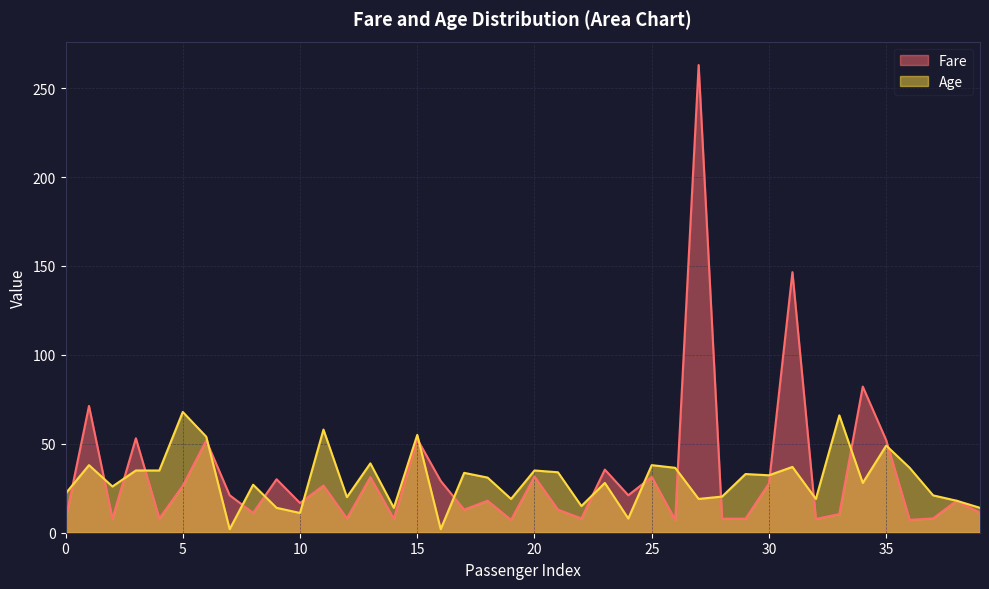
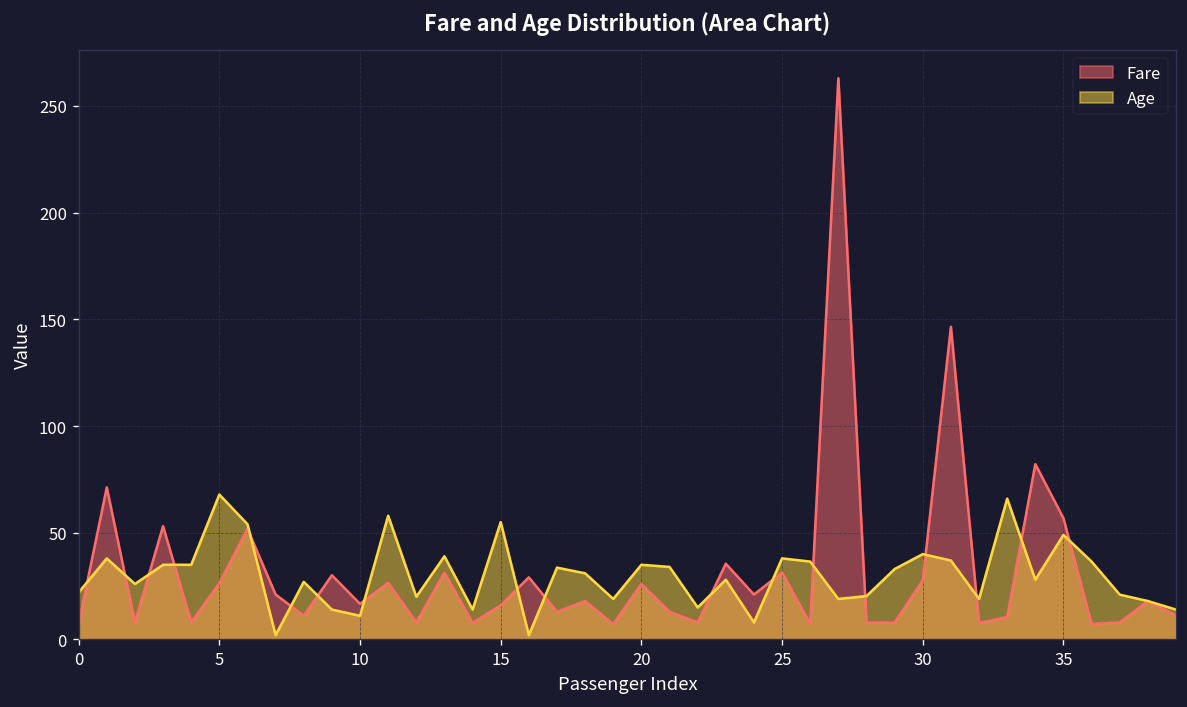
  {
    "Fare": {
      "0": 7,
      "5": 26,
      "10": 17,
-     "15": 53,
-     "20": 32,
+     "15": 16,
+     "20": 26,
      "25": 31,
      "30": 28,
-     "35": 52
+     "35": 57
    },
    "Age": {
      "0": 22,
      "5": 68,
      "10": 11,
      "15": 55,
      "20": 35,
      "25": 38,
-     "30": 32,
+     "30": 40,
      "35": 49
    }
  }
